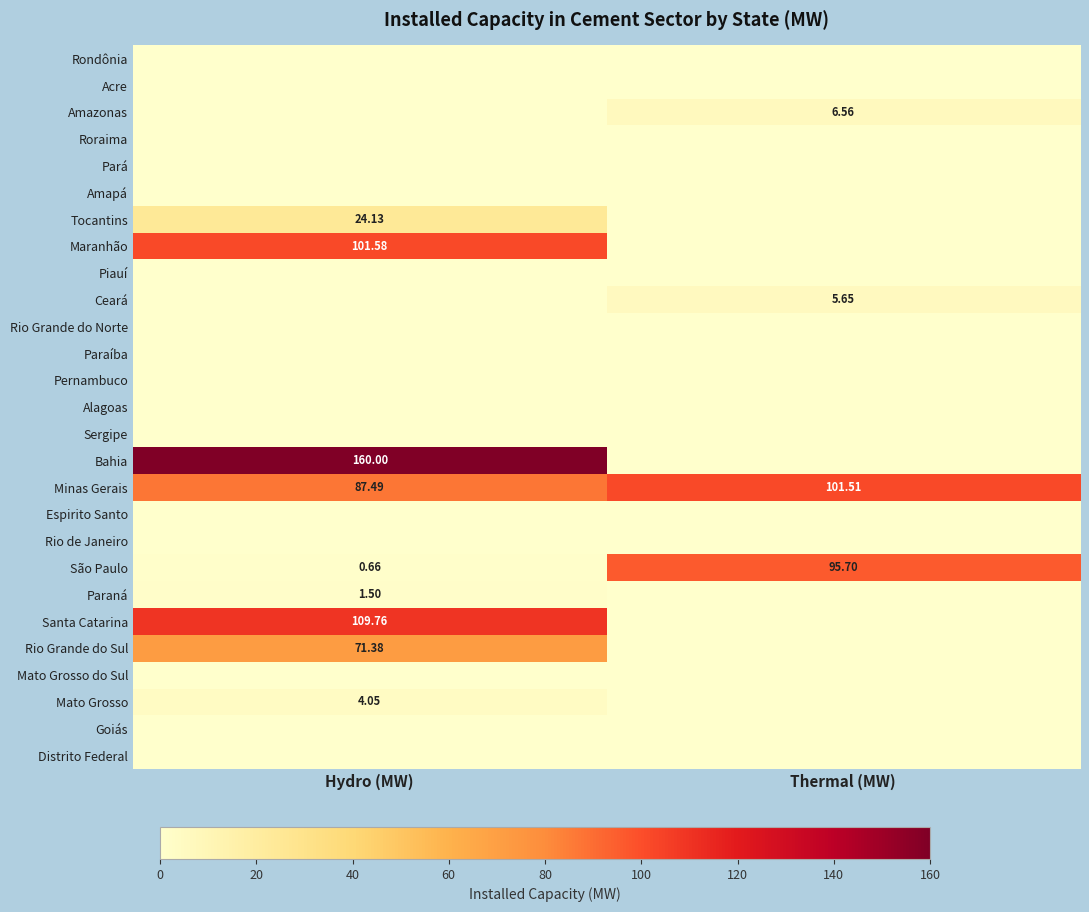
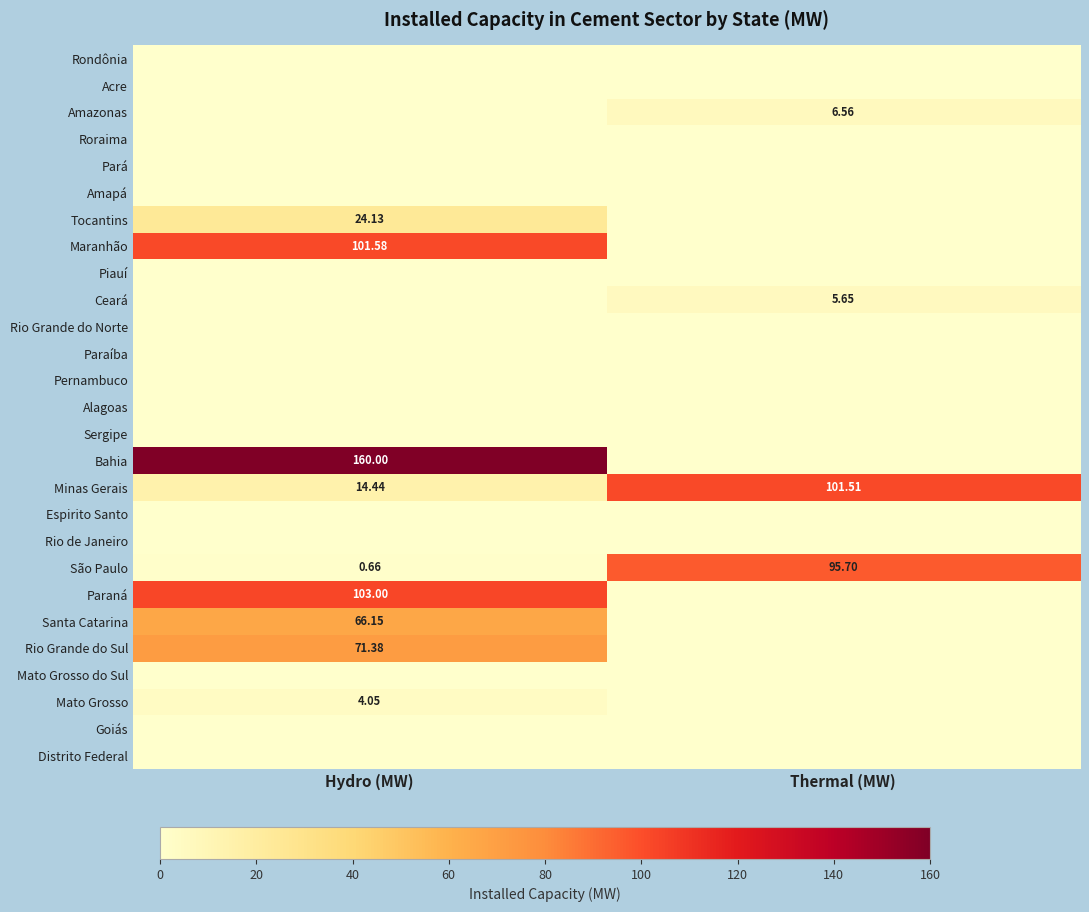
  {
    "Amazonas": {
      "Thermal (MW)": 6.56
    },
    "Tocantins": {
      "Hydro (MW)": 24.13
    },
    "Maranhão": {
      "Hydro (MW)": 101.58
    },
    "Ceará": {
      "Thermal (MW)": 5.65
    },
    "Bahia": {
      "Hydro (MW)": 160.00
    },
    "Minas Gerais": {
-     "Hydro (MW)": 87.49,
+     "Hydro (MW)": 14.44,
      "Thermal (MW)": 101.51
    },
    "São Paulo": {
      "Hydro (MW)": 0.66,
      "Thermal (MW)": 95.70
    },
    "Paraná": {
-     "Hydro (MW)": 1.50
+     "Hydro (MW)": 103.00
    },
    "Santa Catarina": {
-     "Hydro (MW)": 109.76
+     "Hydro (MW)": 66.15
    },
    "Rio Grande do Sul": {
      "Hydro (MW)": 71.38
    },
    "Mato Grosso": {
      "Hydro (MW)": 4.05
    }
  }
